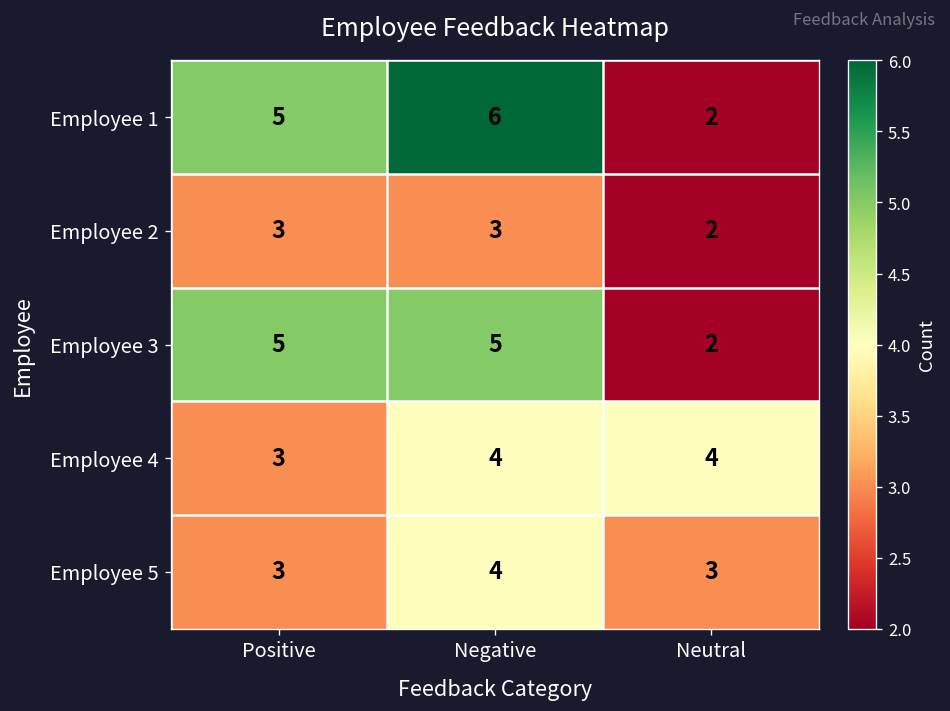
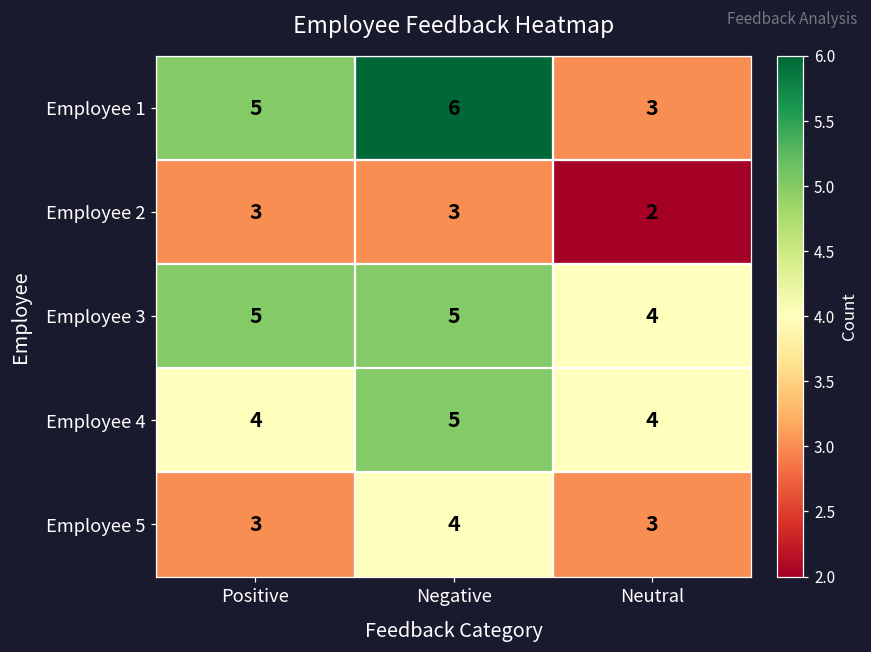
  {
    "Employee 1": {
      "Positive": 5,
      "Negative": 6,
-     "Neutral": 2
+     "Neutral": 3
    },
    "Employee 2": {
      "Positive": 3,
      "Negative": 3,
      "Neutral": 2
    },
    "Employee 3": {
      "Positive": 5,
      "Negative": 5,
-     "Neutral": 2
+     "Neutral": 4
    },
    "Employee 4": {
-     "Positive": 3,
-     "Negative": 4,
+     "Positive": 4,
+     "Negative": 5,
      "Neutral": 4
    },
    "Employee 5": {
      "Positive": 3,
      "Negative": 4,
      "Neutral": 3
    }
  }
